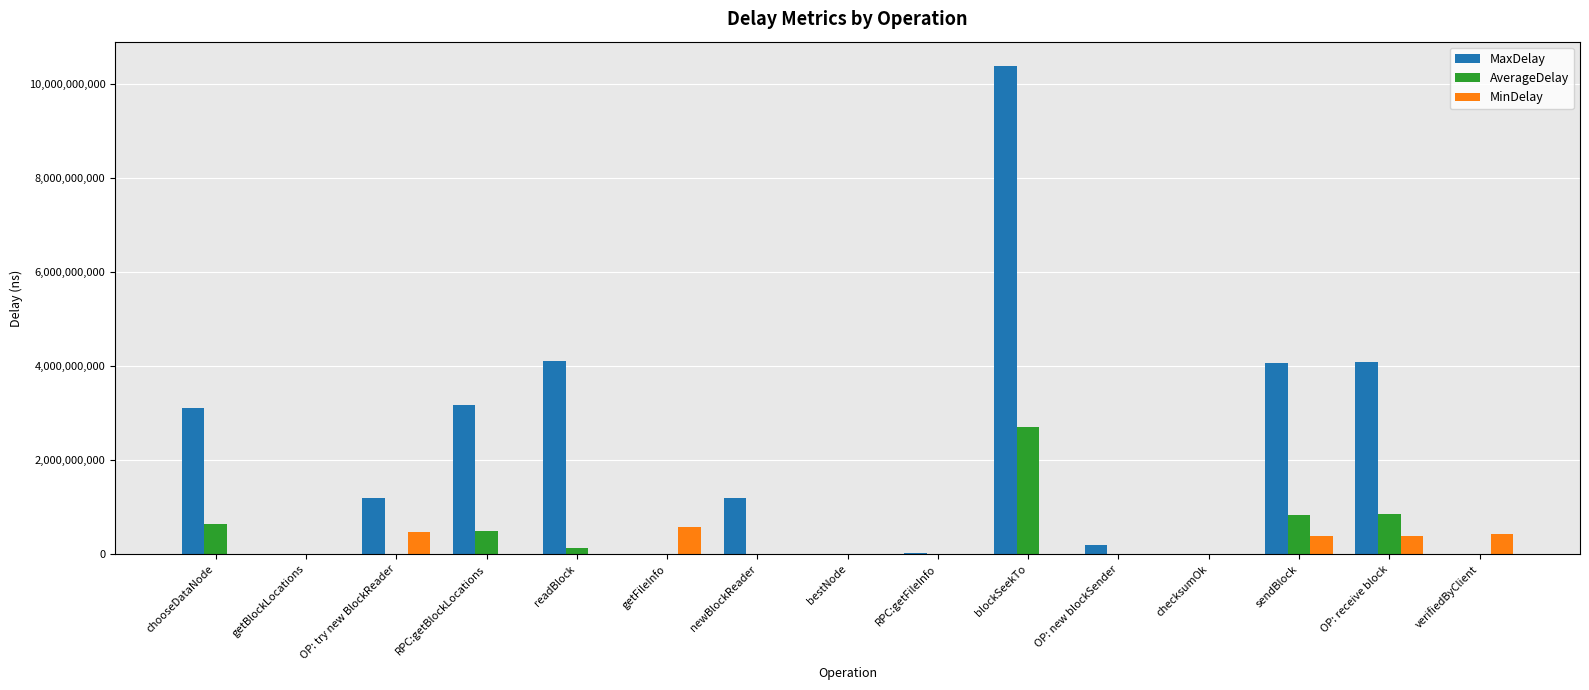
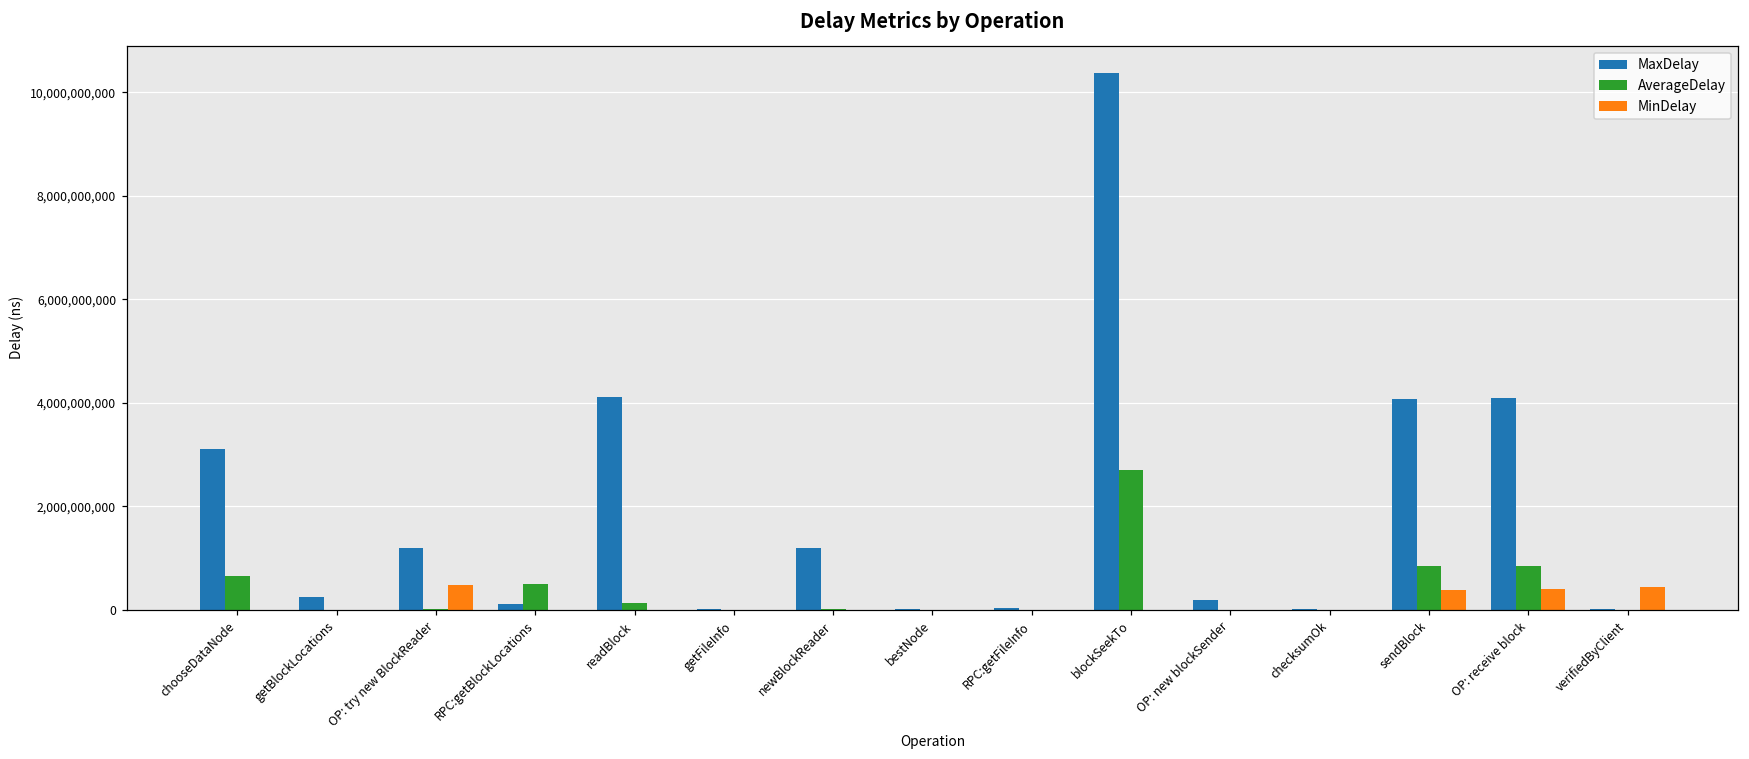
  {
    "MaxDelay": {
      "chooseDataNode": "3,100,000,000",
-     "getBlockLocations": "0",
+     "getBlockLocations": "200,000,000",
      "OP: try new BlockReader": "1,200,000,000",
-     "RPC:getBlockLocations": "3,200,000,000",
+     "RPC:getBlockLocations": "100,000,000",
      "readBlock": "4,100,000,000",
      "newBlockReader": "1,200,000,000",
      "blockSeekTo": "10,400,000,000",
      "OP: new blockSender": "200,000,000",
      "sendBlock": "4,100,000,000",
      "OP: receive block": "4,100,000,000"
    },
    "AverageDelay": {
      "chooseDataNode": "600,000,000",
      "RPC:getBlockLocations": "500,000,000",
      "readBlock": "100,000,000",
      "blockSeekTo": "2,700,000,000",
      "sendBlock": "800,000,000",
      "OP: receive block": "900,000,000"
    },
    "MinDelay": {
      "chooseDataNode": "0",
      "getBlockLocations": "0",
      "OP: try new BlockReader": "500,000,000",
-     "getFileInfo": "600,000,000",
+     "getFileInfo": "0",
      "bestNode": "0",
      "blockSeekTo": "0",
      "OP: new blockSender": "0",
      "checksumOk": "0",
      "sendBlock": "400,000,000",
      "OP: receive block": "400,000,000",
      "verifiedByClient": "400,000,000"
    }
  }
